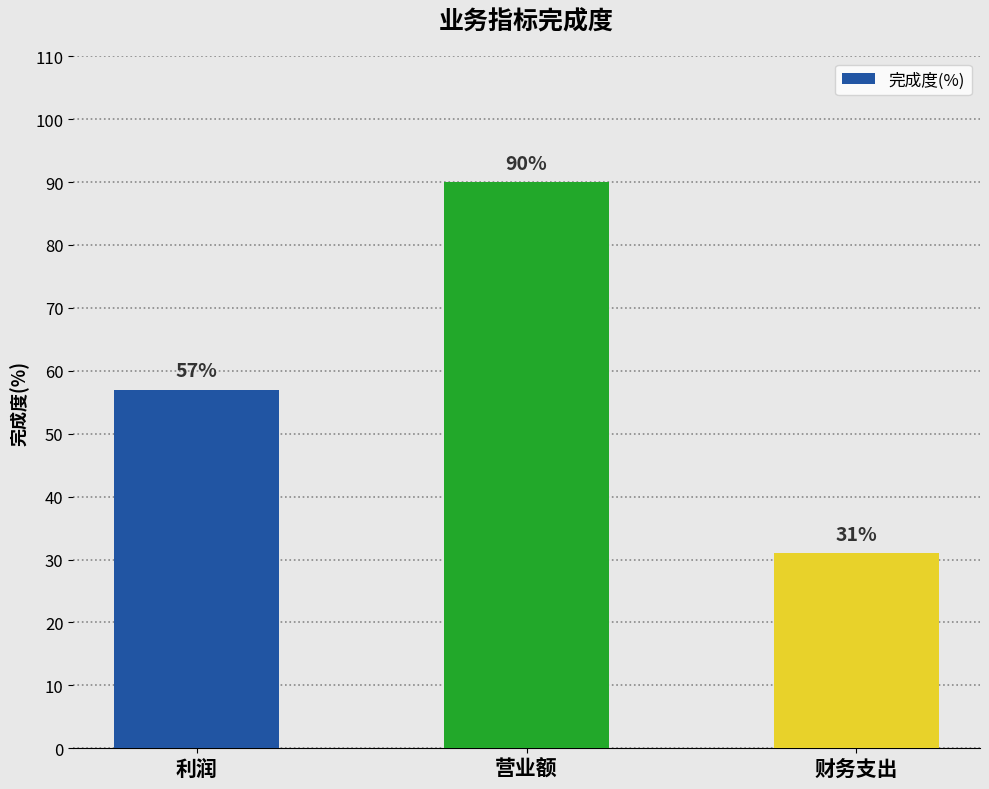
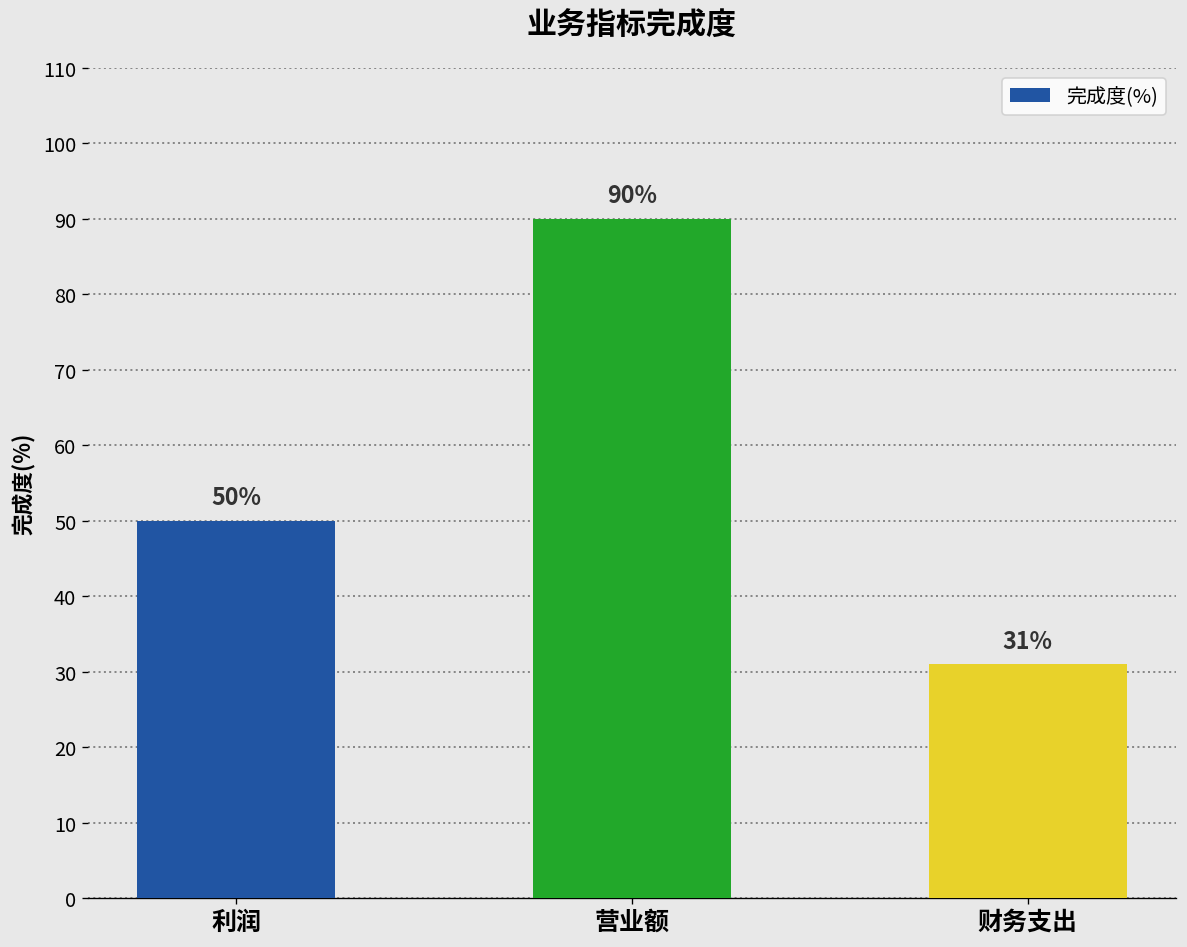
  {
-   "利润": "57%",
+   "利润": "50%",
    "营业额": "90%",
    "财务支出": "31%"
  }
